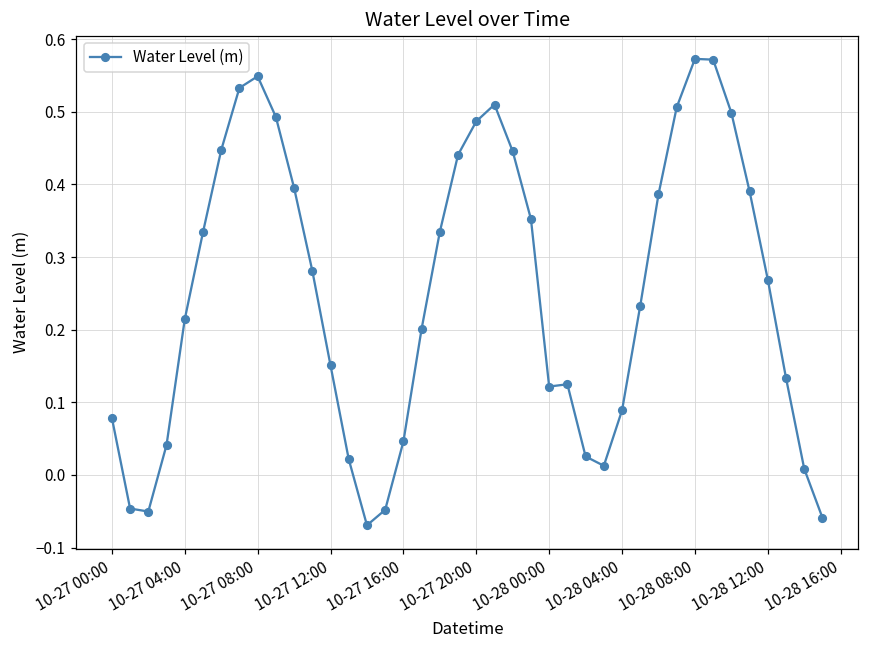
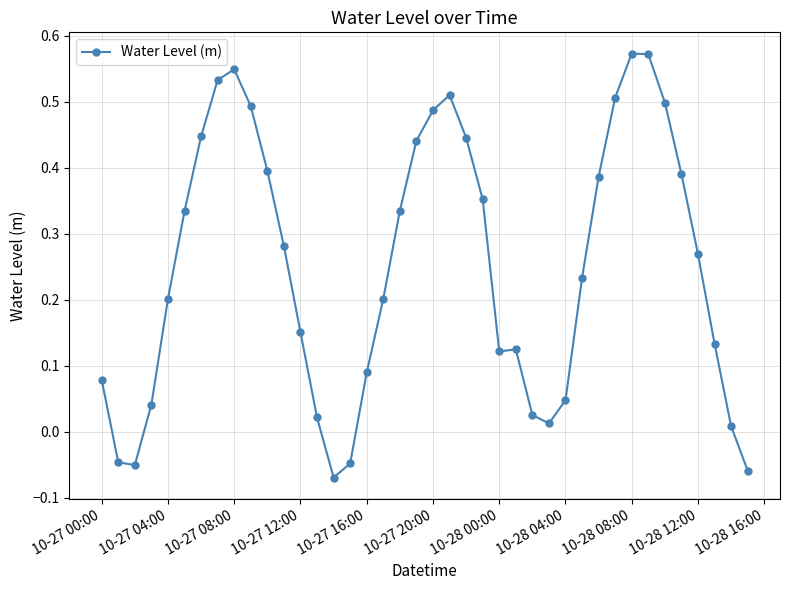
  {
    "10-27 00:00": 0.08,
-   "10-27 04:00": 0.21,
+   "10-27 04:00": 0.20,
    "10-27 08:00": 0.55,
    "10-27 12:00": 0.15,
-   "10-27 16:00": 0.05,
+   "10-27 16:00": 0.09,
    "10-27 20:00": 0.49,
    "10-28 00:00": 0.12,
-   "10-28 04:00": 0.09,
+   "10-28 04:00": 0.05,
    "10-28 08:00": 0.57,
    "10-28 12:00": 0.27
  }
